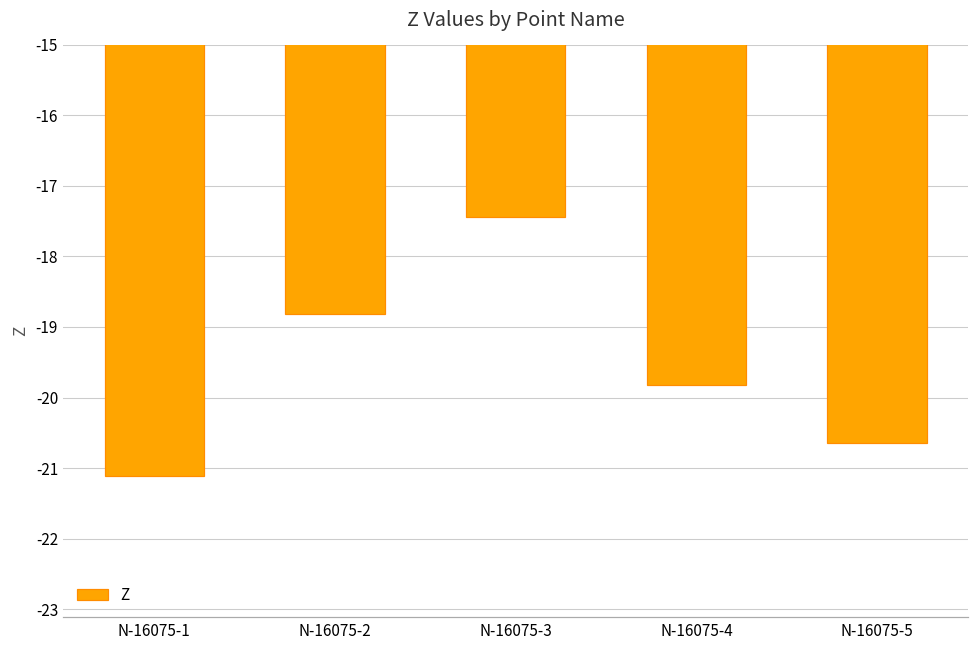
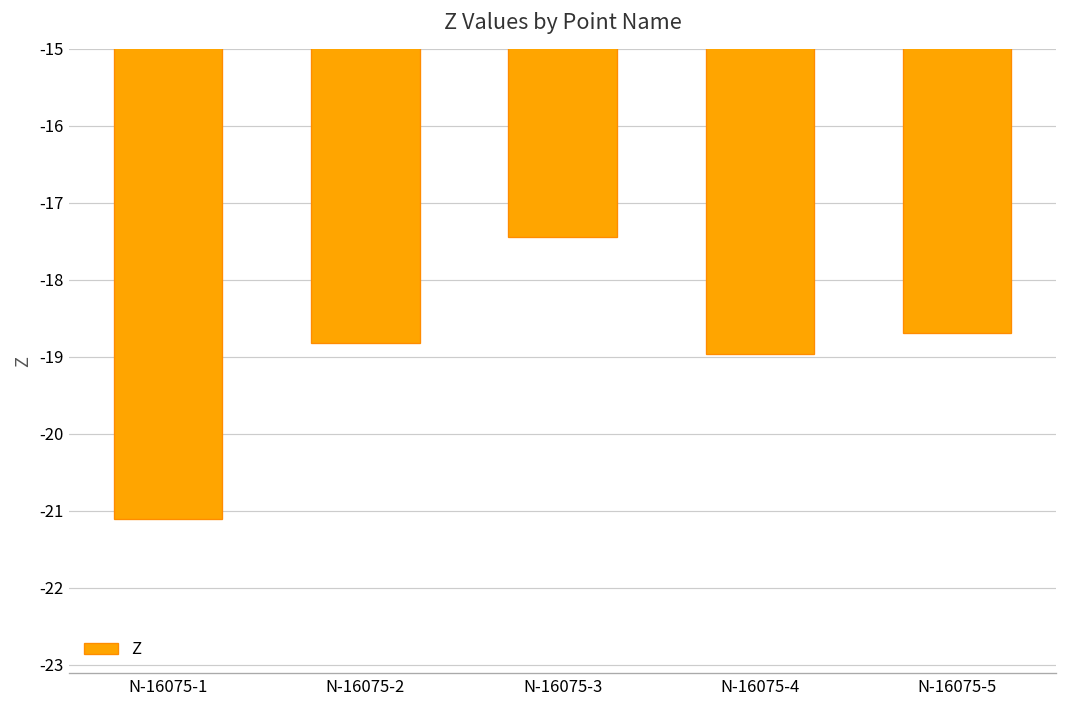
  {
    "N-16075-1": -21.1,
    "N-16075-2": -18.8,
    "N-16075-3": -17.4,
-   "N-16075-4": -19.8,
-   "N-16075-5": -20.6
+   "N-16075-4": -19.0,
+   "N-16075-5": -18.7
  }
